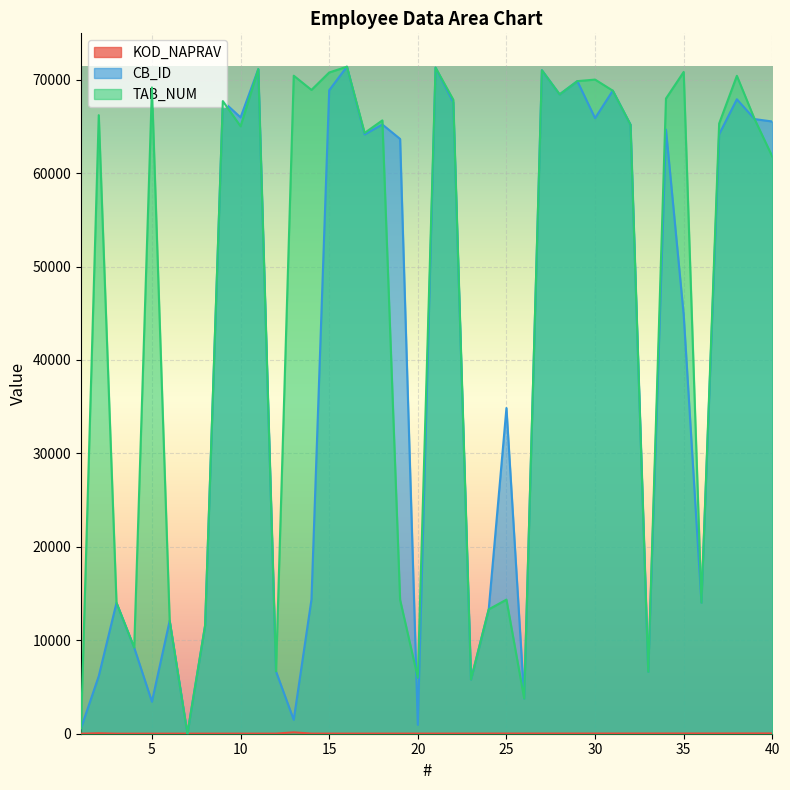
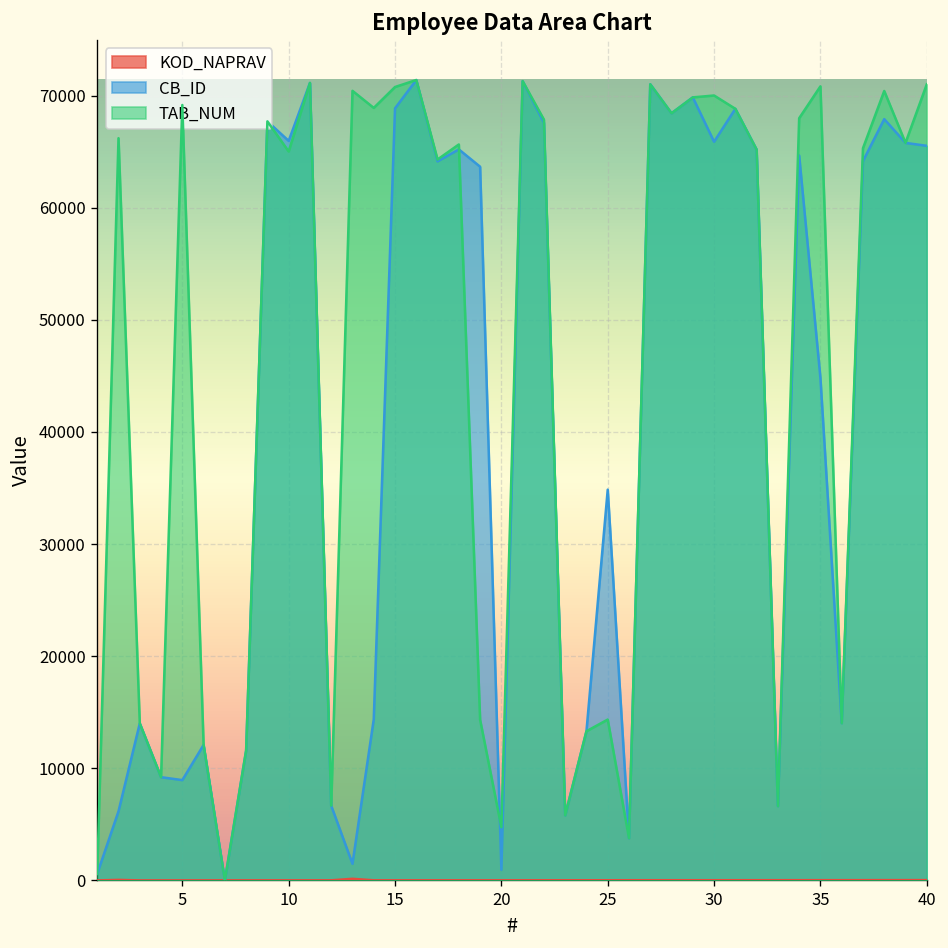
  {
    "KOD_NAPRAV": {
      "5": 0,
      "10": 0,
      "15": 0,
      "20": 0,
      "25": 0,
      "30": 0,
      "35": 0,
      "40": 0
    },
    "CB_ID": {
-     "5": 3000,
+     "5": 9000,
      "10": 66000,
      "15": 69000,
      "20": 1000,
      "25": 35000,
      "30": 66000,
      "35": 45000,
      "40": 66000
    },
    "TAB_NUM": {
      "10": 65000,
      "15": 71000,
-     "20": 6000,
+     "20": 5000,
      "25": 14000,
      "30": 70000,
      "35": 71000,
-     "40": 62000
+     "40": 71000
    }
  }
